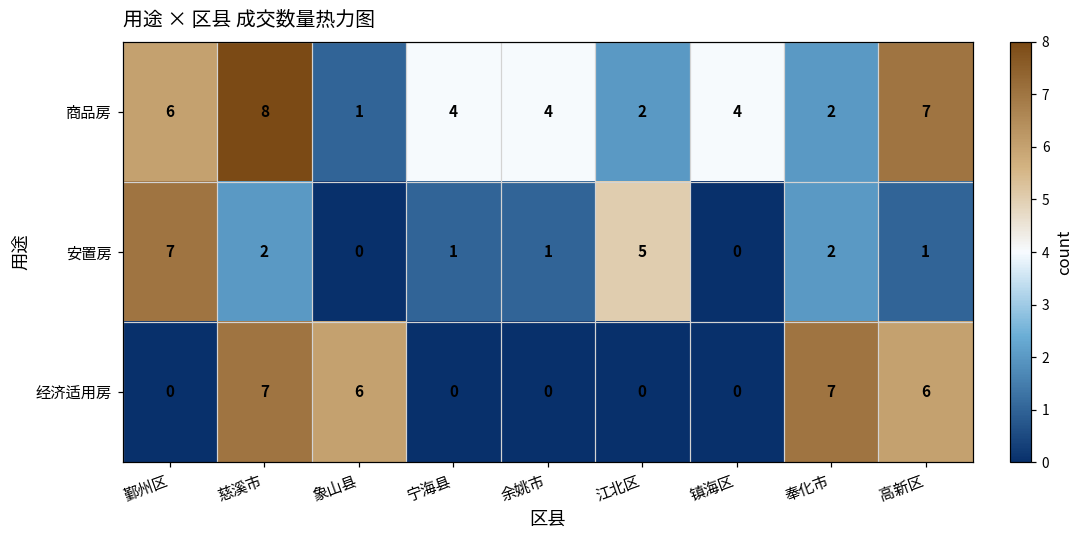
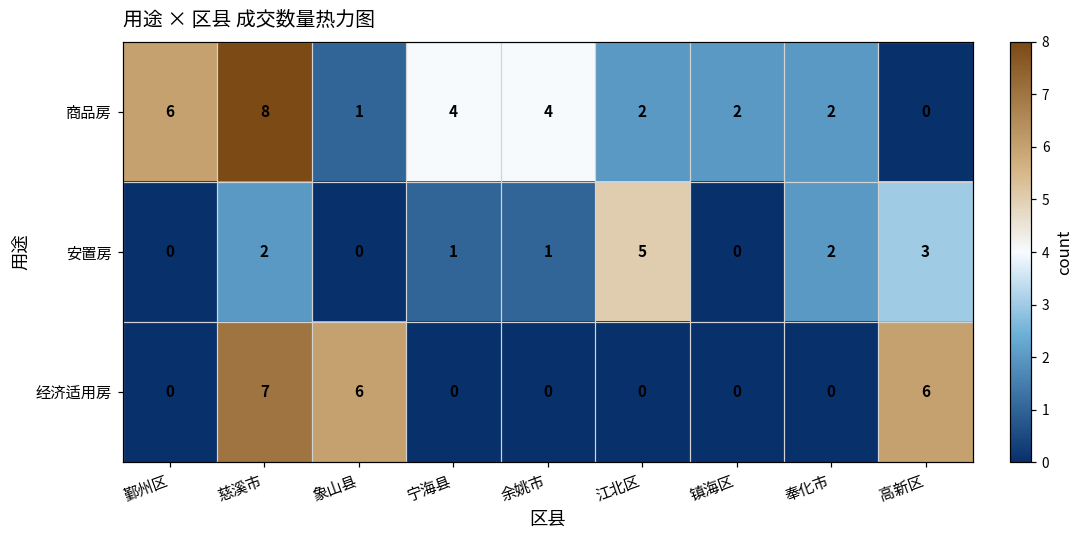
  {
    "商品房": {
      "鄞州区": 6,
      "慈溪市": 8,
      "象山县": 1,
      "宁海县": 4,
      "余姚市": 4,
      "江北区": 2,
-     "镇海区": 4,
+     "镇海区": 2,
      "奉化市": 2,
-     "高新区": 7
+     "高新区": 0
    },
    "安置房": {
-     "鄞州区": 7,
+     "鄞州区": 0,
      "慈溪市": 2,
      "象山县": 0,
      "宁海县": 1,
      "余姚市": 1,
      "江北区": 5,
      "镇海区": 0,
      "奉化市": 2,
-     "高新区": 1
+     "高新区": 3
    },
    "经济适用房": {
      "鄞州区": 0,
      "慈溪市": 7,
      "象山县": 6,
      "宁海县": 0,
      "余姚市": 0,
      "江北区": 0,
      "镇海区": 0,
-     "奉化市": 7,
+     "奉化市": 0,
      "高新区": 6
    }
  }
